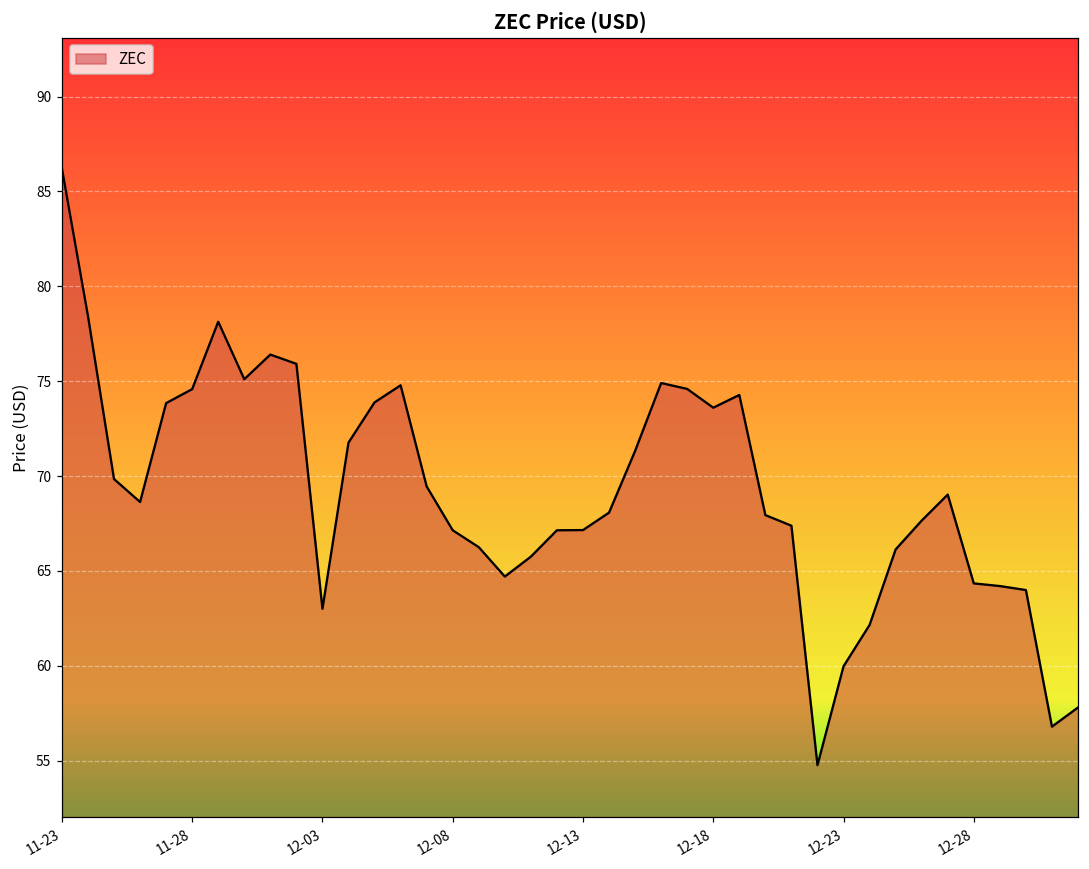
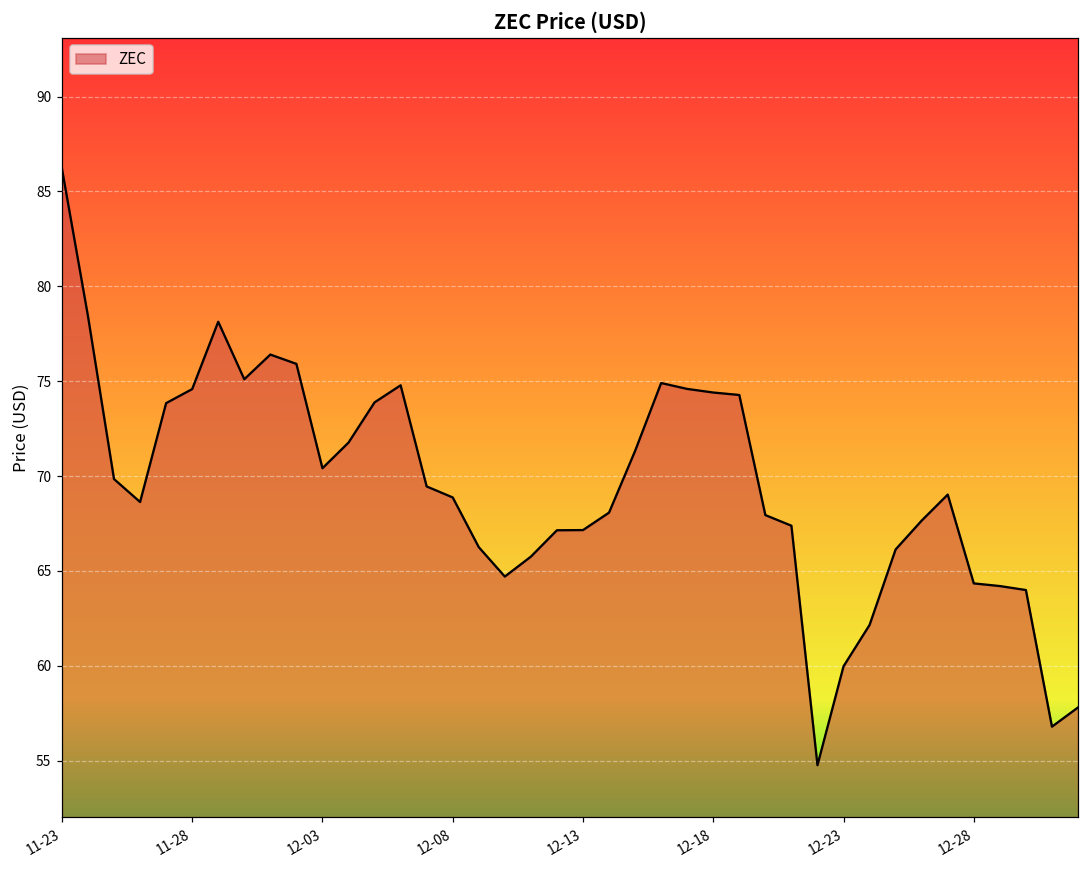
  {
    "11-23": 86.2,
    "11-28": 74.6,
-   "12-03": 63.0,
-   "12-08": 67.1,
+   "12-03": 70.4,
+   "12-08": 68.9,
    "12-13": 67.2,
-   "12-18": 73.6,
+   "12-18": 74.4,
    "12-23": 60.0,
    "12-28": 64.3
  }
